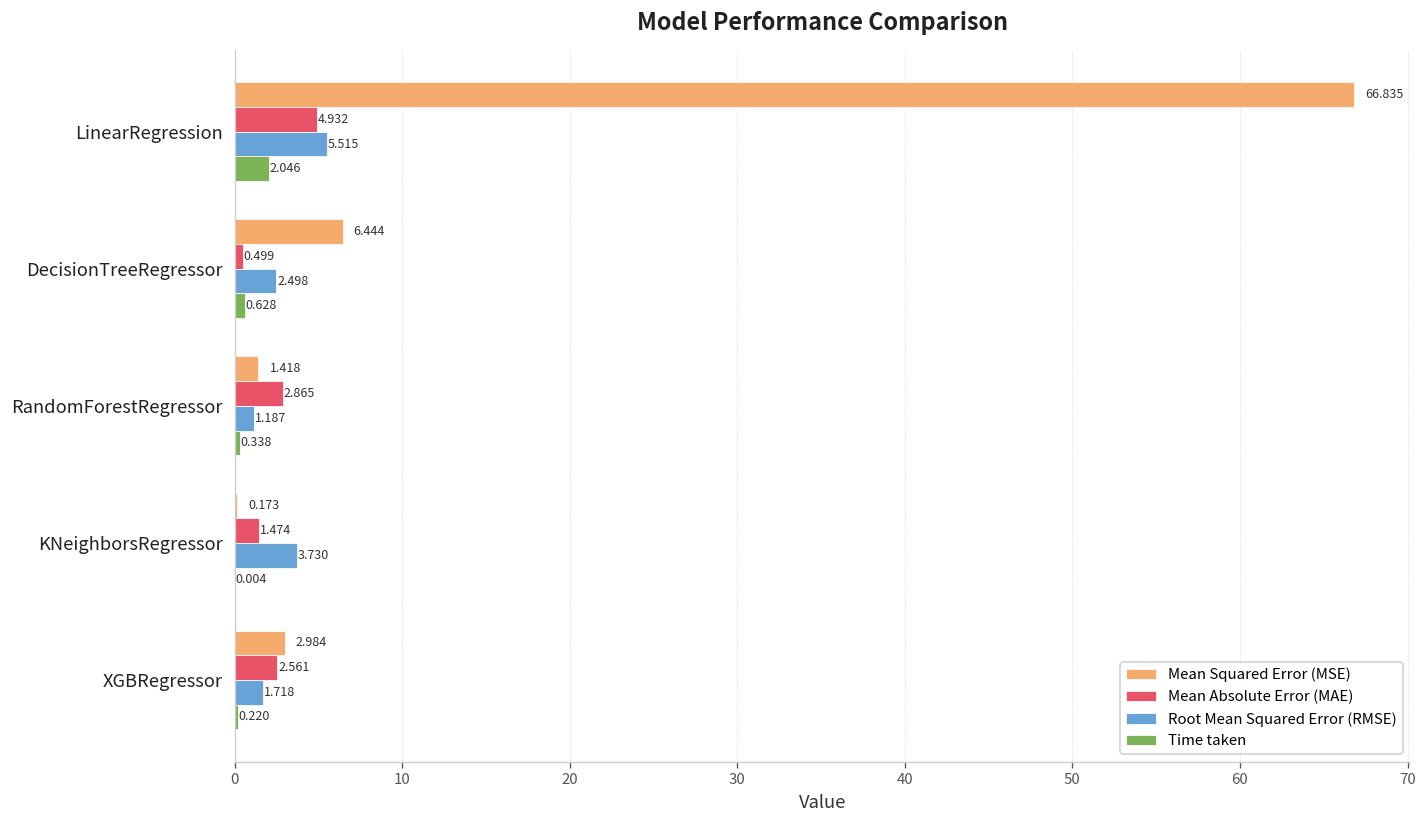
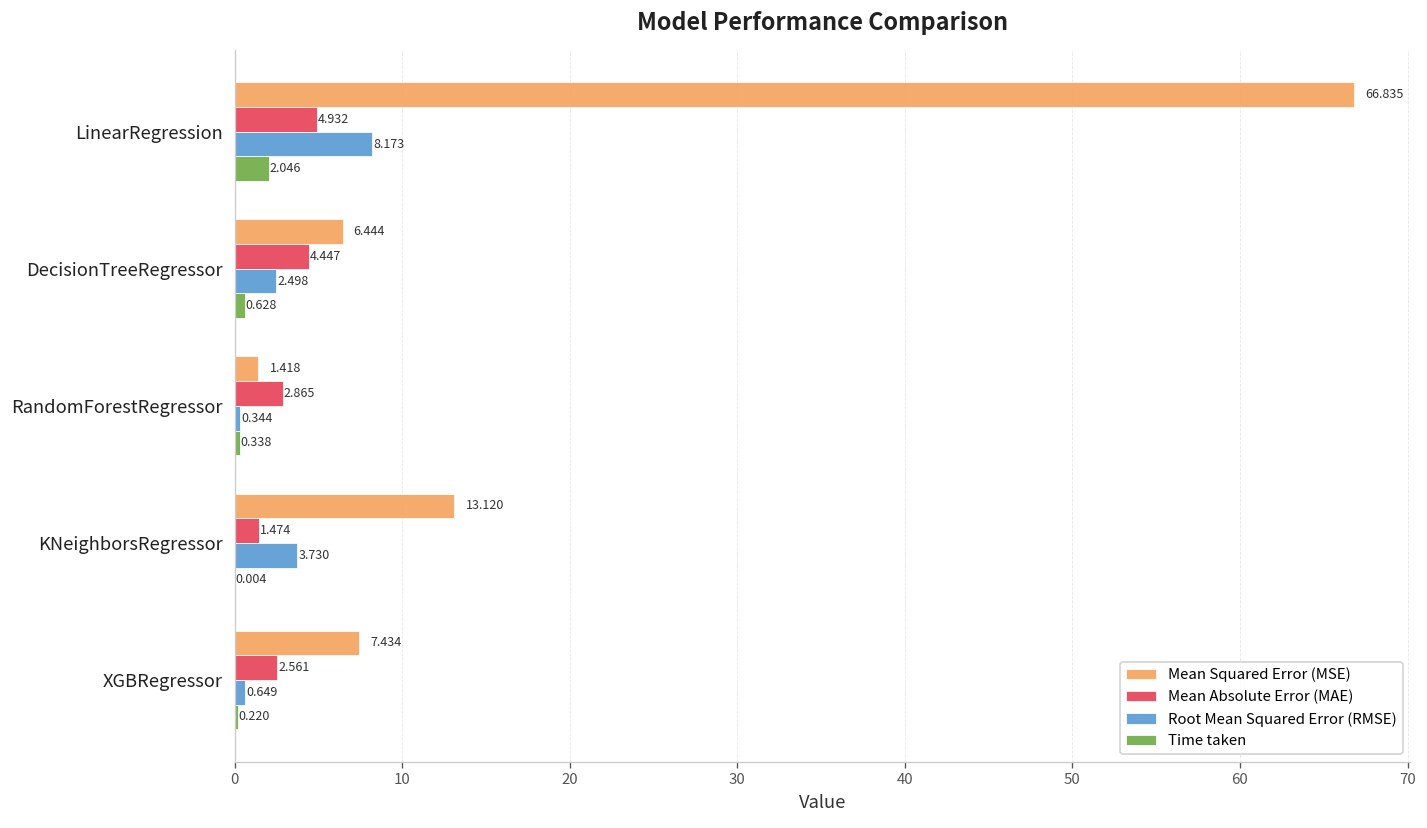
  {
    "Mean Squared Error (MSE)": {
      "LinearRegression": 66.835,
      "DecisionTreeRegressor": 6.444,
      "RandomForestRegressor": 1.418,
-     "KNeighborsRegressor": 0.173,
-     "XGBRegressor": 2.984
+     "KNeighborsRegressor": 13.120,
+     "XGBRegressor": 7.434
    },
    "Mean Absolute Error (MAE)": {
      "LinearRegression": 4.932,
-     "DecisionTreeRegressor": 0.499,
+     "DecisionTreeRegressor": 4.447,
      "RandomForestRegressor": 2.865,
      "KNeighborsRegressor": 1.474,
      "XGBRegressor": 2.561
    },
    "Root Mean Squared Error (RMSE)": {
-     "LinearRegression": 5.515,
+     "LinearRegression": 8.173,
      "DecisionTreeRegressor": 2.498,
-     "RandomForestRegressor": 1.187,
+     "RandomForestRegressor": 0.344,
      "KNeighborsRegressor": 3.730,
-     "XGBRegressor": 1.718
+     "XGBRegressor": 0.649
    },
    "Time taken": {
      "LinearRegression": 2.046,
      "DecisionTreeRegressor": 0.628,
      "RandomForestRegressor": 0.338,
      "KNeighborsRegressor": 0.004,
      "XGBRegressor": 0.220
    }
  }
